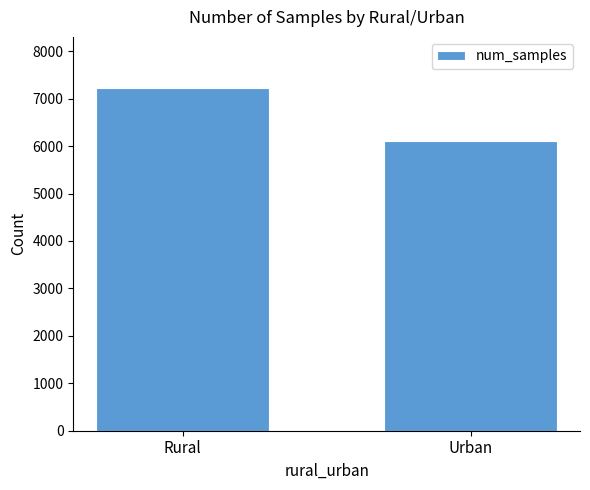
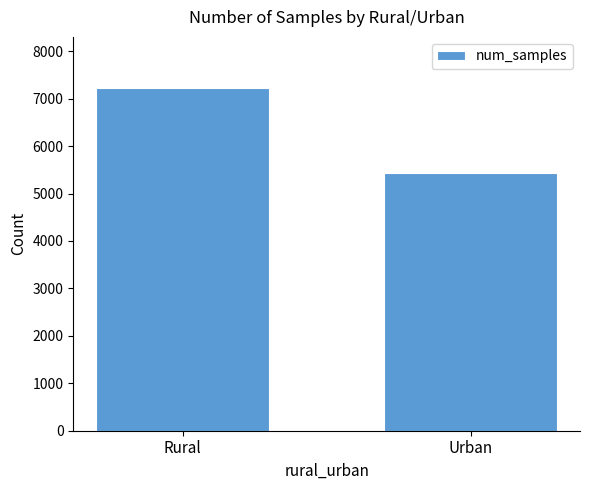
  {
    "Rural": 7200,
-   "Urban": 6100
+   "Urban": 5400
  }
